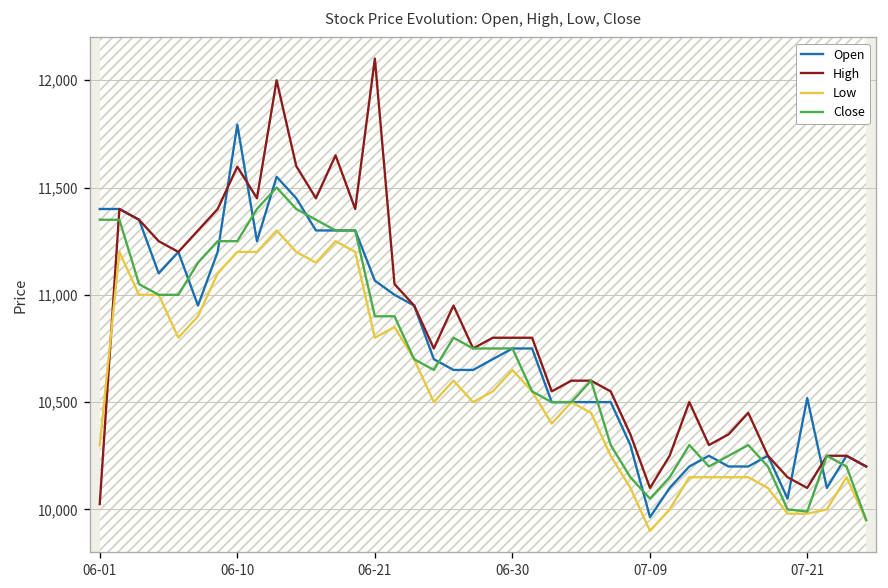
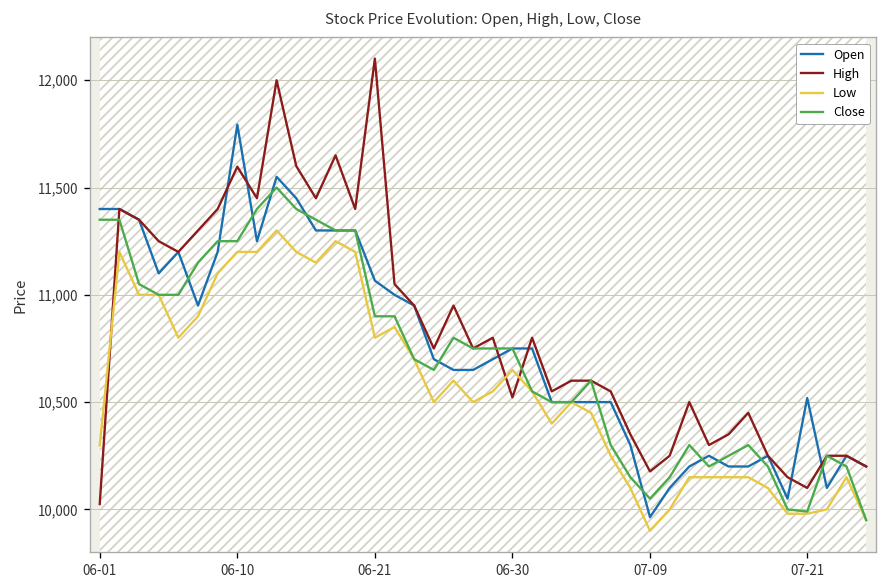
  {
    "Open": {
      "06-01": "11,400",
      "06-10": "11,790",
      "06-21": "11,070",
      "07-09": "9,960",
      "07-21": "10,520"
    },
    "High": {
      "06-01": "10,030",
      "06-10": "11,600",
      "06-21": "12,100",
-     "06-30": "10,800",
-     "07-09": "10,100",
+     "06-30": "10,520",
+     "07-09": "10,180",
      "07-21": "10,100"
    },
    "Low": {
      "06-01": "10,300",
      "06-10": "11,200",
      "06-21": "10,800",
      "06-30": "10,650",
      "07-09": "9,900"
    },
    "Close": {
      "06-01": "11,350",
      "06-10": "11,250",
      "06-21": "10,900",
      "07-09": "10,050"
    }
  }
